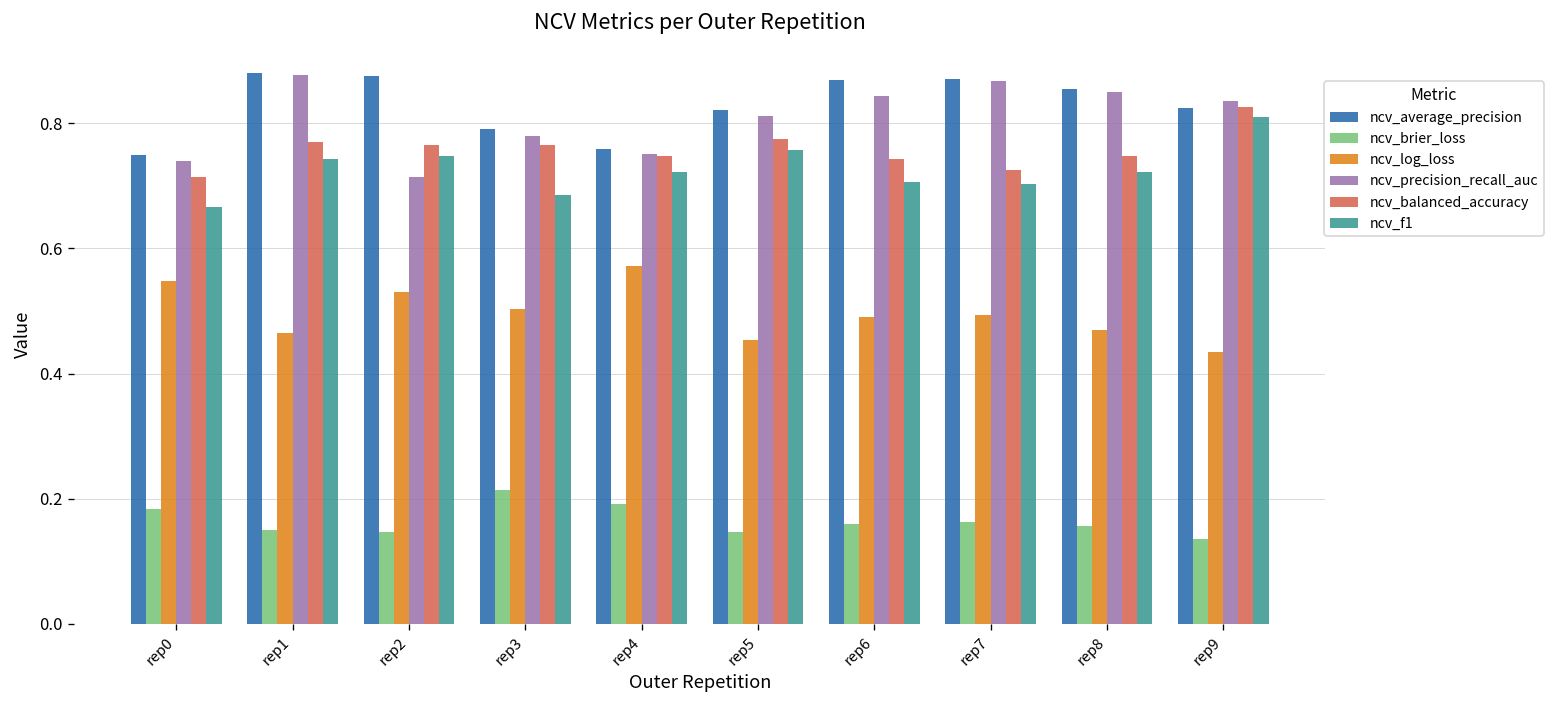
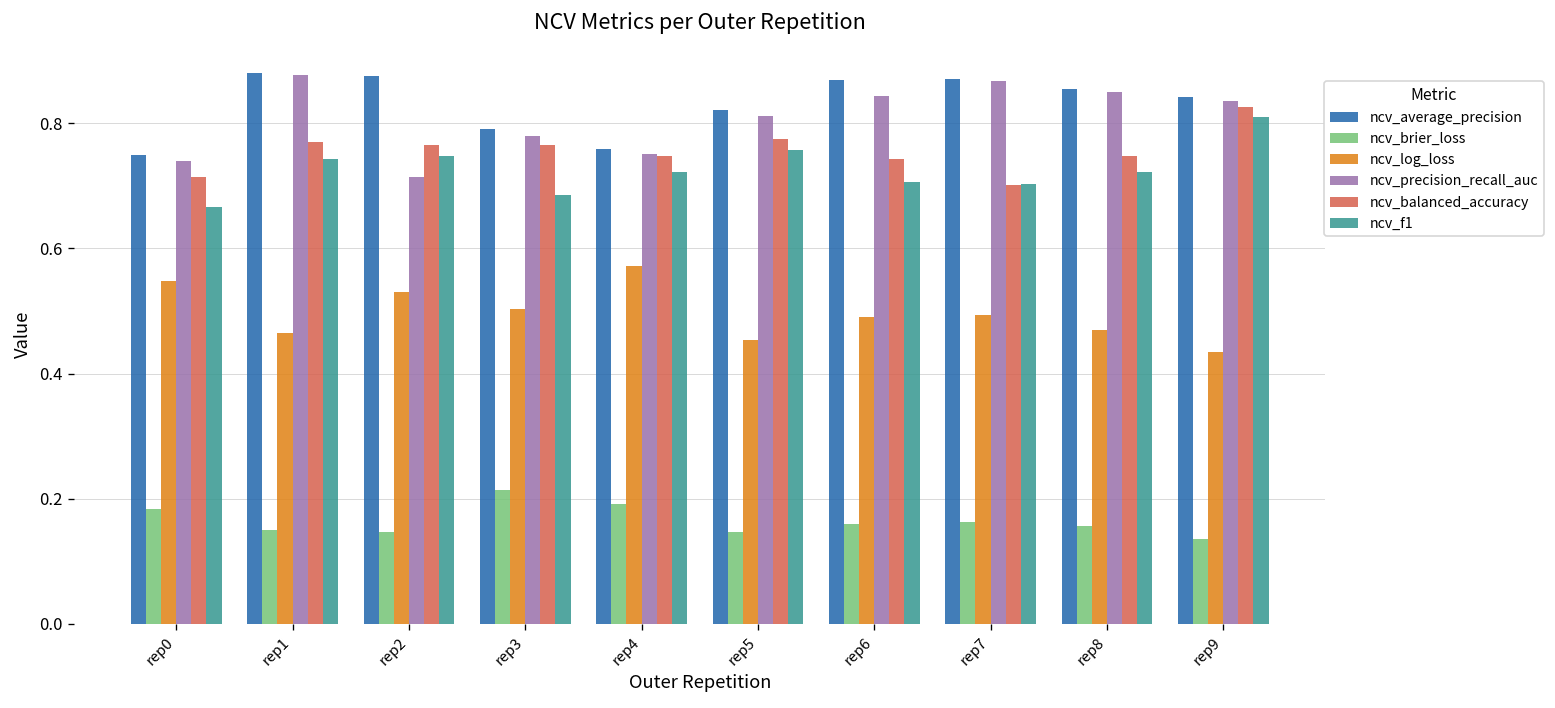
  {
    "ncv_average_precision": {
      "rep0": 0.75,
      "rep1": 0.88,
      "rep2": 0.88,
      "rep3": 0.79,
      "rep4": 0.76,
      "rep5": 0.82,
      "rep6": 0.87,
      "rep7": 0.87,
      "rep8": 0.86,
-     "rep9": 0.82
+     "rep9": 0.84
    },
    "ncv_brier_loss": {
      "rep0": 0.18,
      "rep1": 0.15,
      "rep2": 0.15,
      "rep3": 0.21,
      "rep4": 0.19,
      "rep5": 0.15,
      "rep6": 0.16,
      "rep7": 0.16,
      "rep8": 0.16,
      "rep9": 0.14
    },
    "ncv_log_loss": {
      "rep0": 0.55,
      "rep1": 0.46,
      "rep2": 0.53,
      "rep3": 0.50,
      "rep4": 0.57,
      "rep5": 0.45,
      "rep6": 0.49,
      "rep7": 0.49,
      "rep8": 0.47,
      "rep9": 0.43
    },
    "ncv_precision_recall_auc": {
      "rep0": 0.74,
      "rep1": 0.88,
      "rep2": 0.71,
      "rep3": 0.78,
      "rep4": 0.75,
      "rep5": 0.81,
      "rep6": 0.84,
      "rep7": 0.87,
      "rep8": 0.85,
      "rep9": 0.83
    },
    "ncv_balanced_accuracy": {
      "rep0": 0.71,
      "rep1": 0.77,
      "rep2": 0.77,
      "rep3": 0.77,
      "rep4": 0.75,
      "rep5": 0.78,
      "rep6": 0.74,
-     "rep7": 0.72,
+     "rep7": 0.70,
      "rep8": 0.75,
      "rep9": 0.83
    },
    "ncv_f1": {
      "rep0": 0.67,
      "rep1": 0.74,
      "rep2": 0.75,
      "rep3": 0.69,
      "rep4": 0.72,
      "rep5": 0.76,
      "rep6": 0.71,
      "rep7": 0.70,
      "rep8": 0.72,
      "rep9": 0.81
    }
  }
